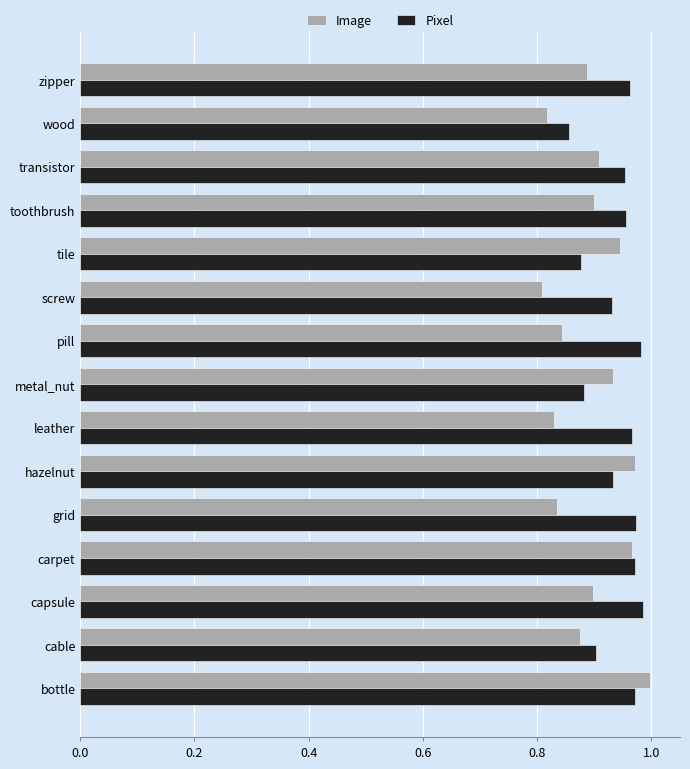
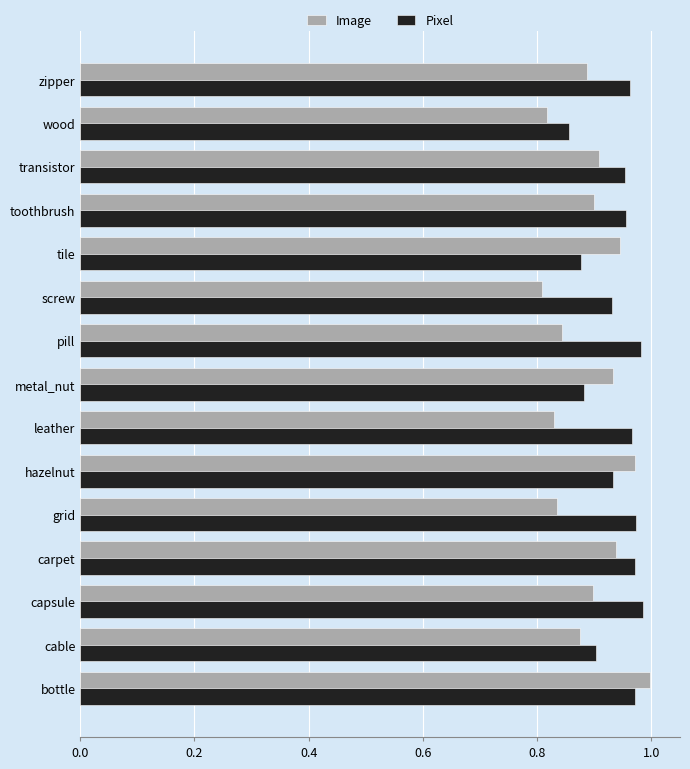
  {
    "Image": {
      "zipper": 0.89,
      "wood": 0.82,
      "transistor": 0.91,
      "toothbrush": 0.90,
      "tile": 0.95,
      "screw": 0.81,
      "pill": 0.84,
      "metal_nut": 0.93,
      "leather": 0.83,
      "hazelnut": 0.97,
      "grid": 0.84,
-     "carpet": 0.97,
+     "carpet": 0.94,
      "capsule": 0.90,
      "cable": 0.88,
      "bottle": 1.00
    },
    "Pixel": {
      "zipper": 0.96,
      "wood": 0.85,
      "transistor": 0.95,
      "toothbrush": 0.96,
      "tile": 0.88,
      "screw": 0.93,
      "pill": 0.98,
      "metal_nut": 0.88,
      "leather": 0.97,
      "hazelnut": 0.93,
      "grid": 0.97,
      "carpet": 0.97,
      "capsule": 0.98,
      "cable": 0.90,
      "bottle": 0.97
    }
  }
